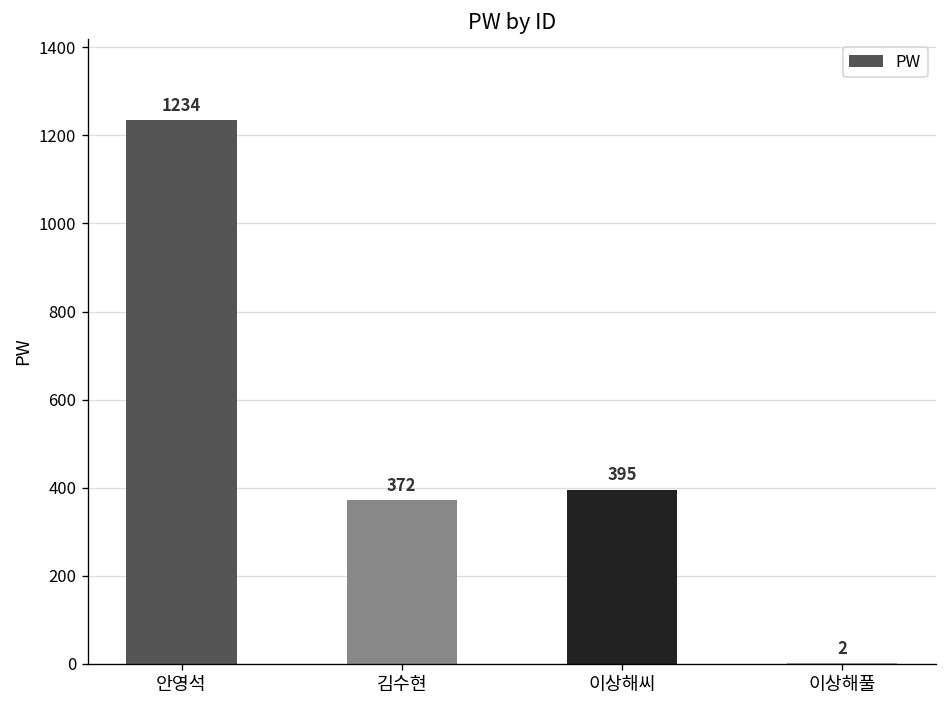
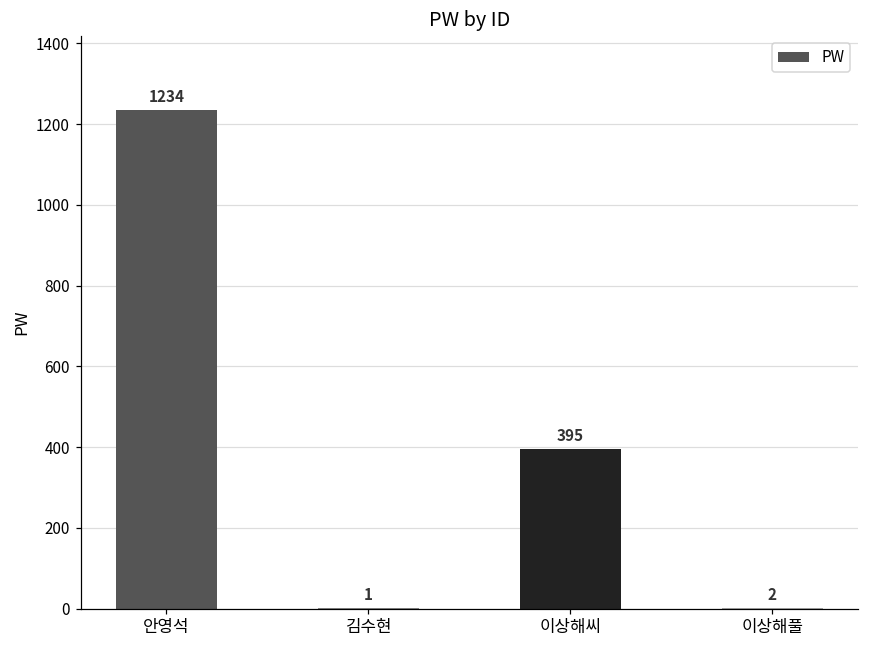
  {
    "안영석": 1234,
-   "김수현": 372,
+   "김수현": 1,
    "이상해씨": 395,
    "이상해풀": 2
  }
